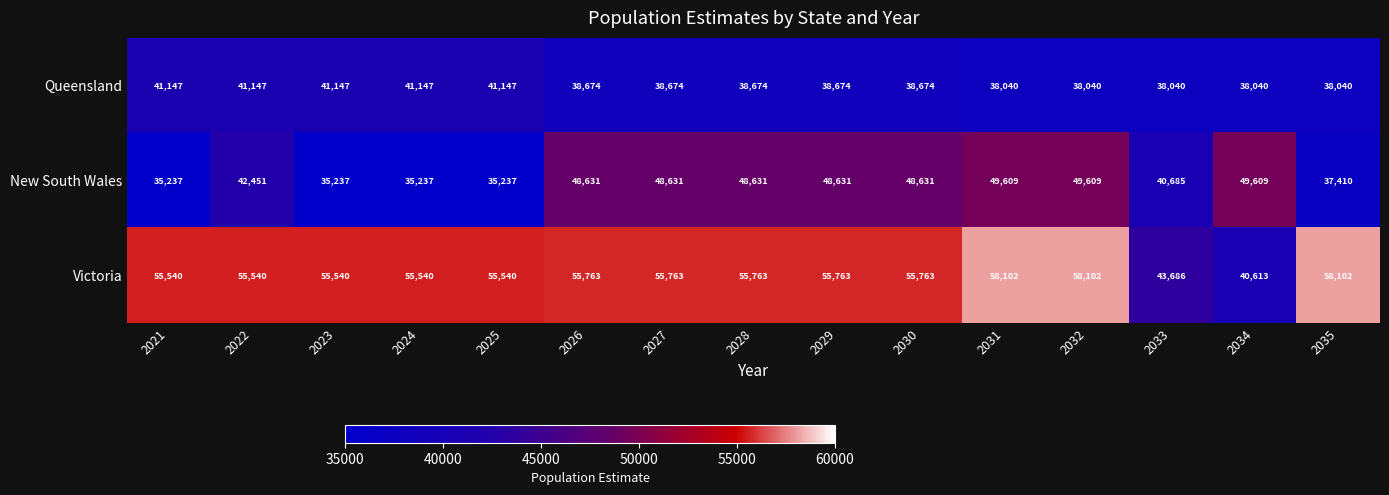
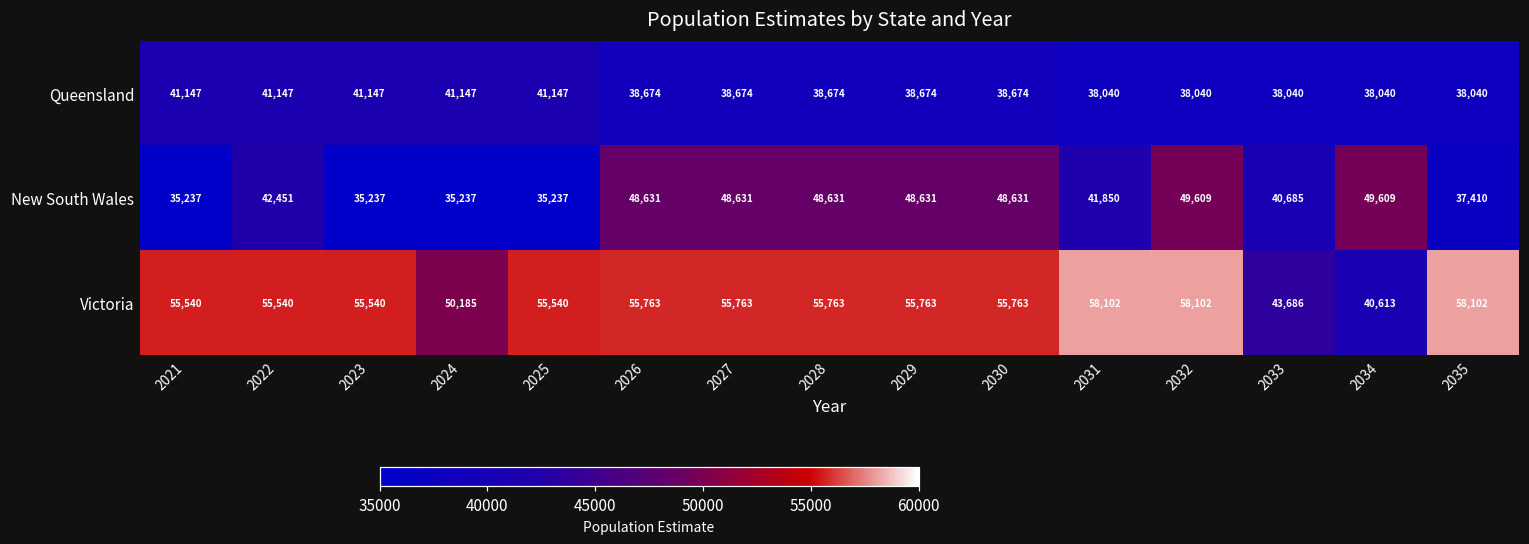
  {
    "Queensland": {
      "2021": "41,147",
      "2022": "41,147",
      "2023": "41,147",
      "2024": "41,147",
      "2025": "41,147",
      "2026": "38,674",
      "2027": "38,674",
      "2028": "38,674",
      "2029": "38,674",
      "2030": "38,674",
      "2031": "38,040",
      "2032": "38,040",
      "2033": "38,040",
      "2034": "38,040",
      "2035": "38,040"
    },
    "New South Wales": {
      "2021": "35,237",
      "2022": "42,451",
      "2023": "35,237",
      "2024": "35,237",
      "2025": "35,237",
      "2026": "48,631",
      "2027": "48,631",
      "2028": "48,631",
      "2029": "48,631",
      "2030": "48,631",
-     "2031": "49,609",
+     "2031": "41,850",
      "2032": "49,609",
      "2033": "40,685",
      "2034": "49,609",
      "2035": "37,410"
    },
    "Victoria": {
      "2021": "55,540",
      "2022": "55,540",
      "2023": "55,540",
-     "2024": "55,540",
+     "2024": "50,185",
      "2025": "55,540",
      "2026": "55,763",
      "2027": "55,763",
      "2028": "55,763",
      "2029": "55,763",
      "2030": "55,763",
      "2031": "58,102",
      "2032": "58,102",
      "2033": "43,686",
      "2034": "40,613",
      "2035": "58,102"
    }
  }
